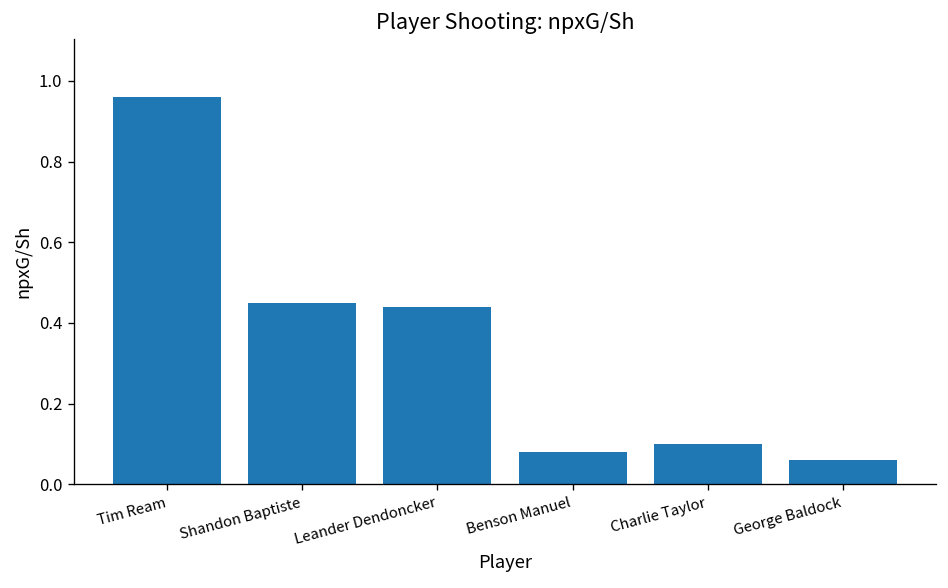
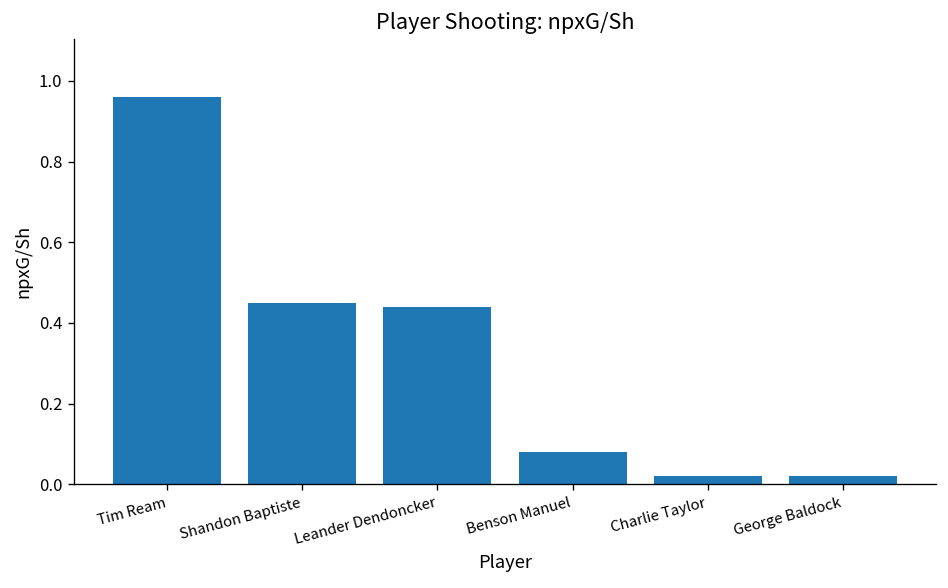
  {
    "Tim Ream": 0.96,
    "Shandon Baptiste": 0.45,
    "Leander Dendoncker": 0.44,
    "Benson Manuel": 0.08,
-   "Charlie Taylor": 0.10,
-   "George Baldock": 0.06
+   "Charlie Taylor": 0.02,
+   "George Baldock": 0.02
  }
